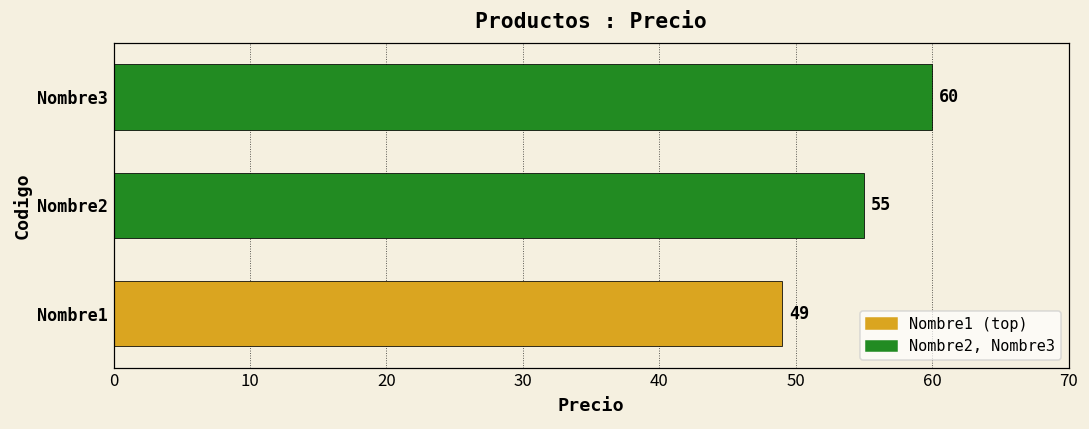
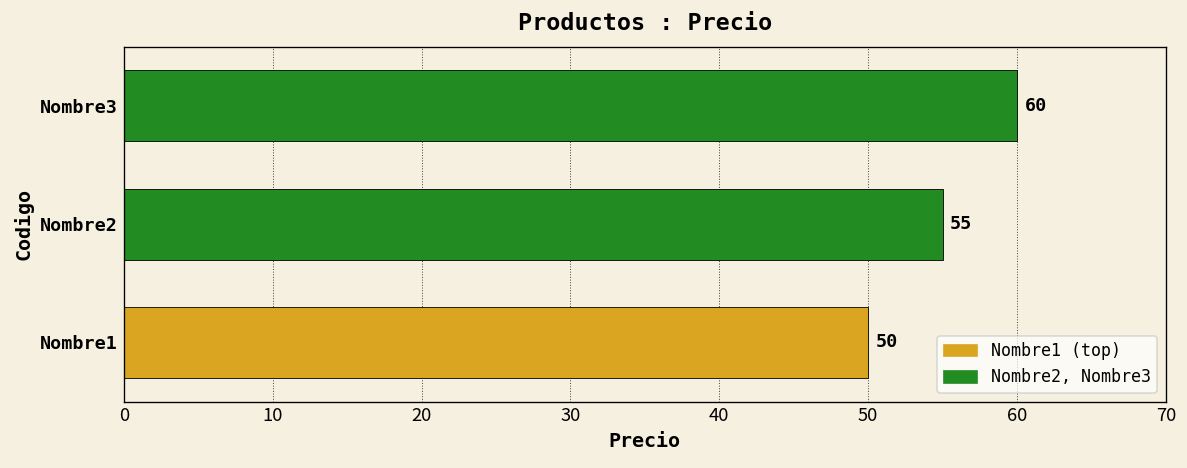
  {
    "Nombre3": 60,
    "Nombre2": 55,
-   "Nombre1": 49
+   "Nombre1": 50
  }
